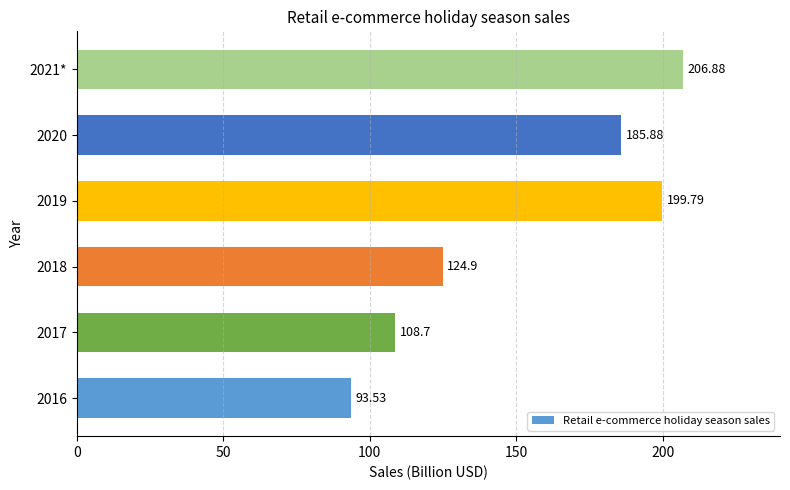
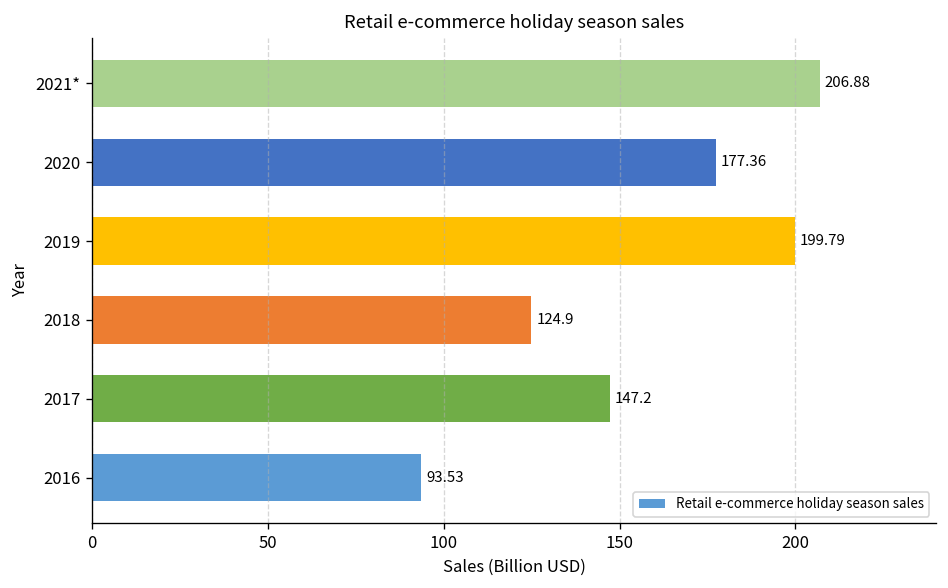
  {
    "2021*": 206.88,
-   "2020": 185.88,
+   "2020": 177.36,
    "2019": 199.79,
    "2018": 124.9,
-   "2017": 108.7,
+   "2017": 147.2,
    "2016": 93.53
  }
